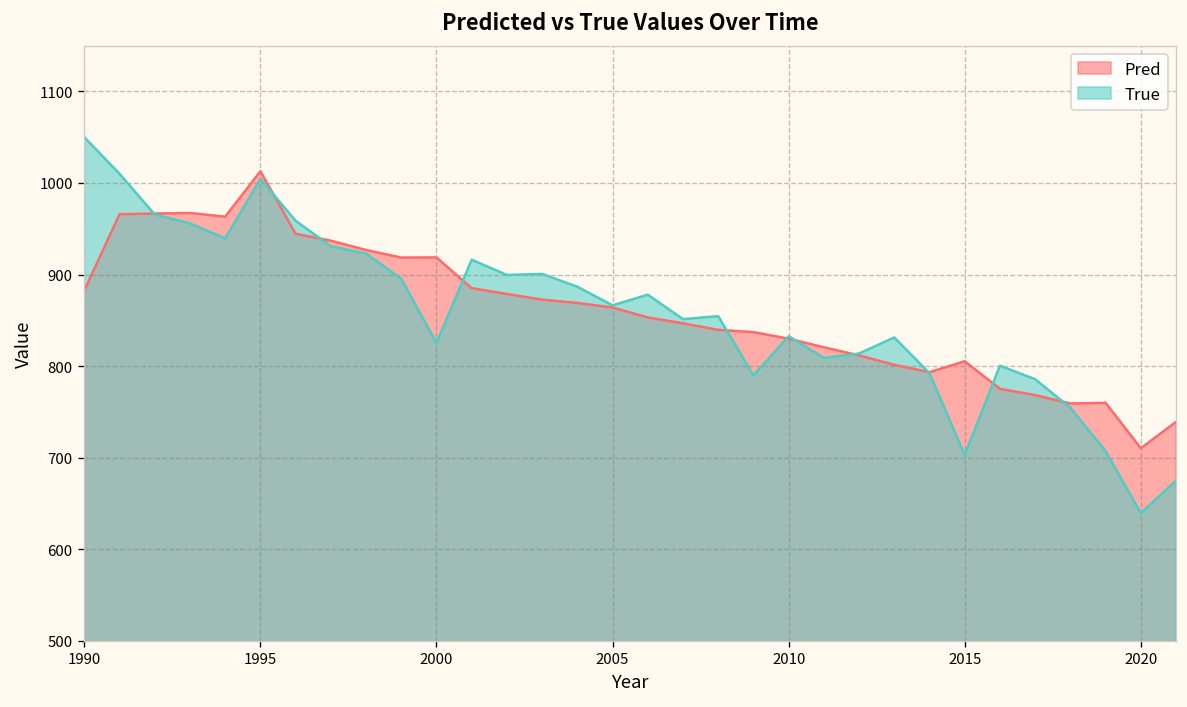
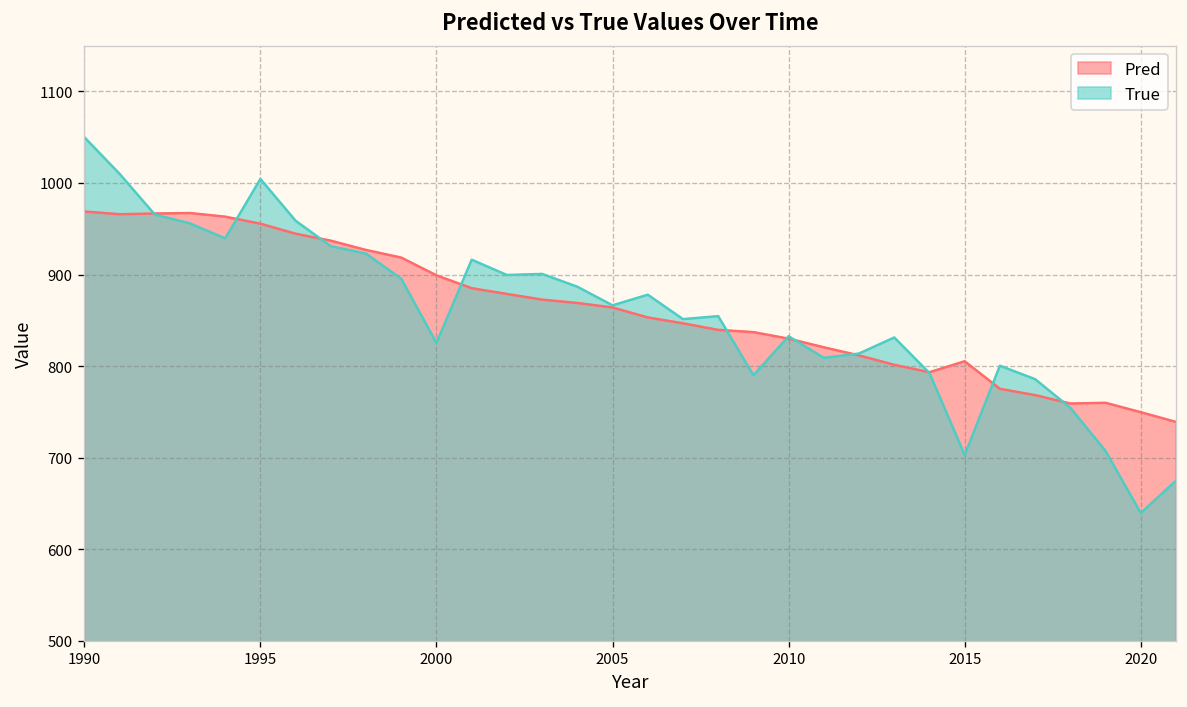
  {
    "Pred": {
-     "1990": 880,
-     "1995": 1010,
-     "2000": 920,
+     "1990": 970,
+     "1995": 960,
+     "2000": 900,
      "2015": 810,
-     "2020": 710
+     "2020": 750
    },
    "True": {
      "1990": 1050,
      "1995": 1000,
      "2000": 830,
      "2015": 700,
      "2020": 640
    }
  }
